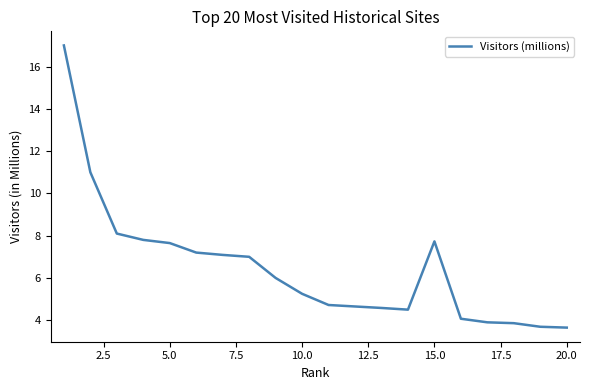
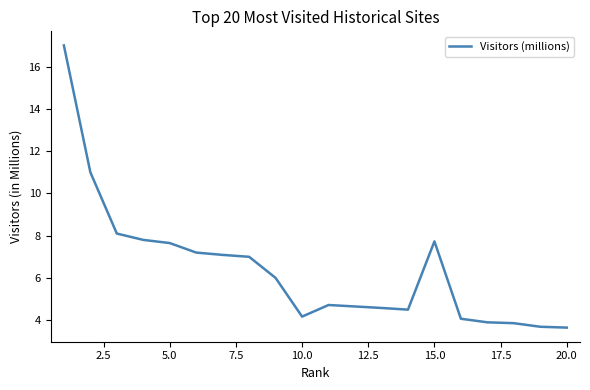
  {
    "5.0": 7.7,
-   "10.0": 5.3,
+   "10.0": 4.2,
    "15.0": 7.7,
    "20.0": 3.7
  }
